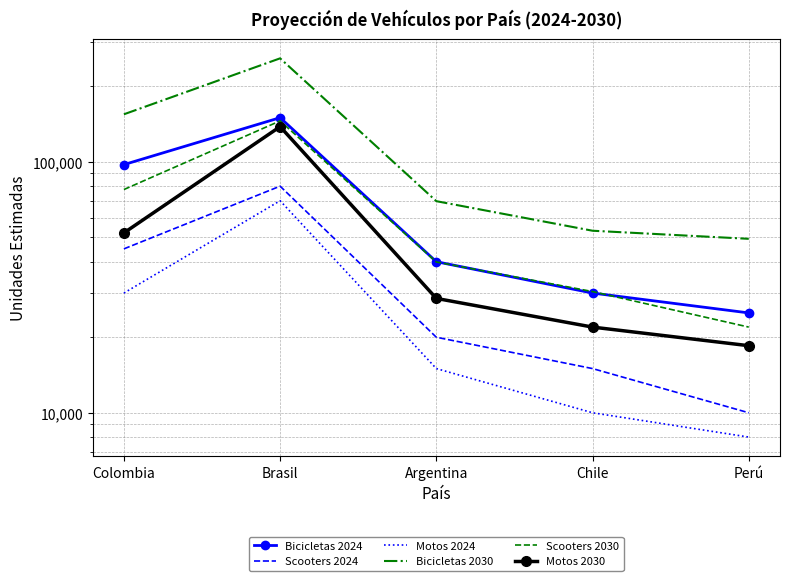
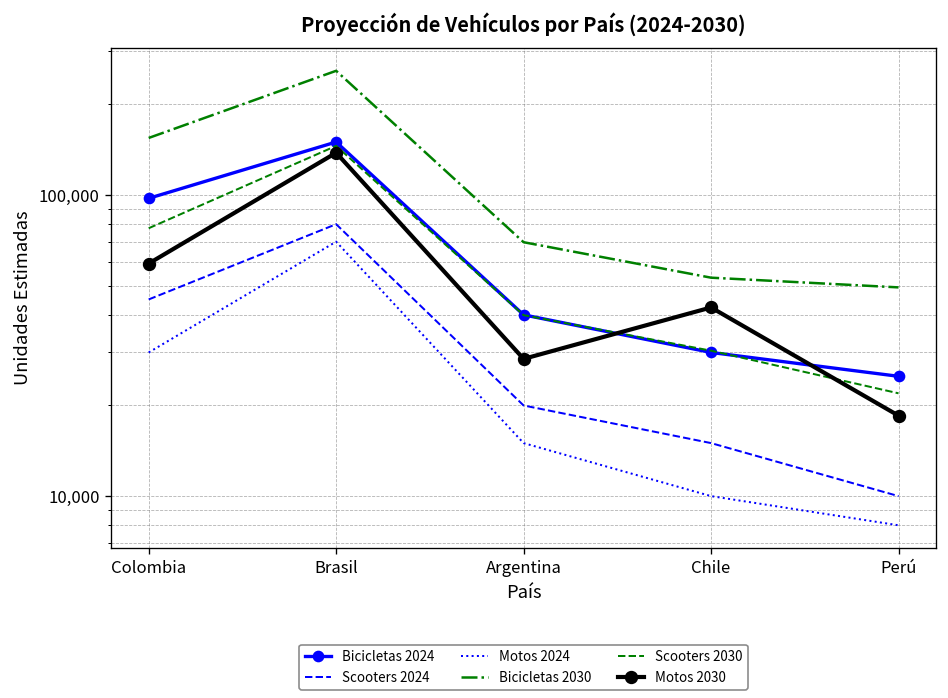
  {
    "Motos 2030": {
-     "Colombia": "52,000",
+     "Colombia": "59,000",
      "Brasil": "140,000",
      "Argentina": "29,000",
-     "Chile": "22,000",
+     "Chile": "42,000",
      "Perú": "19,000"
    }
  }
